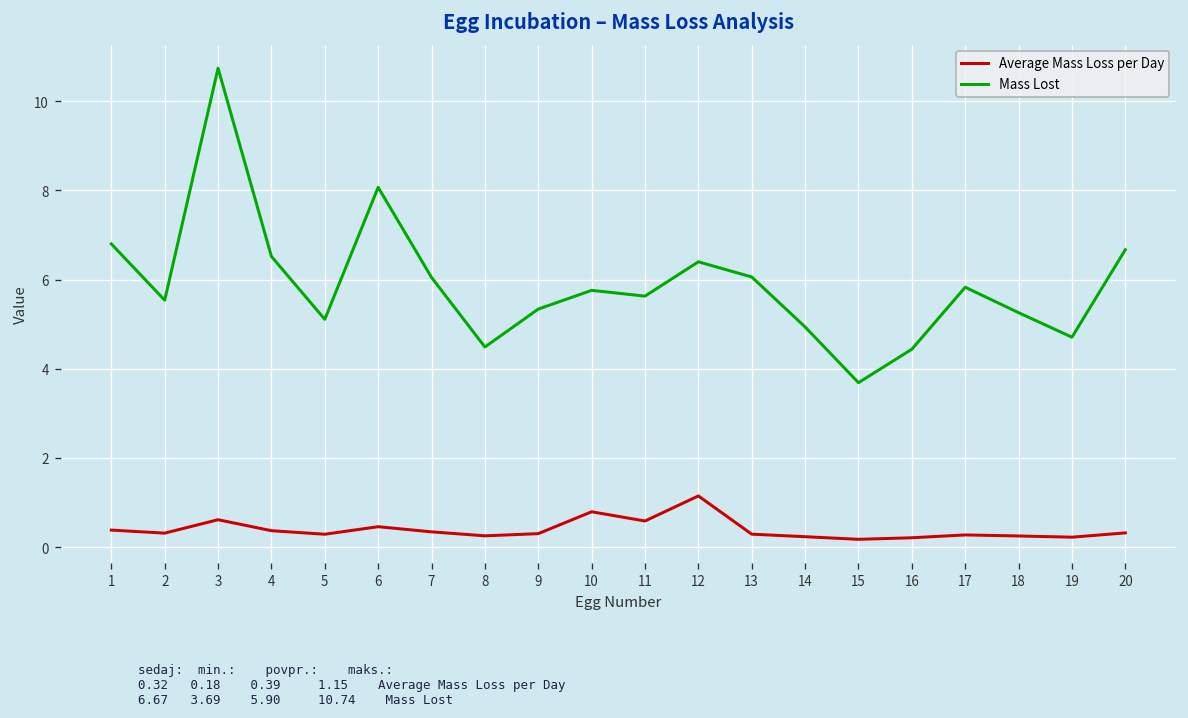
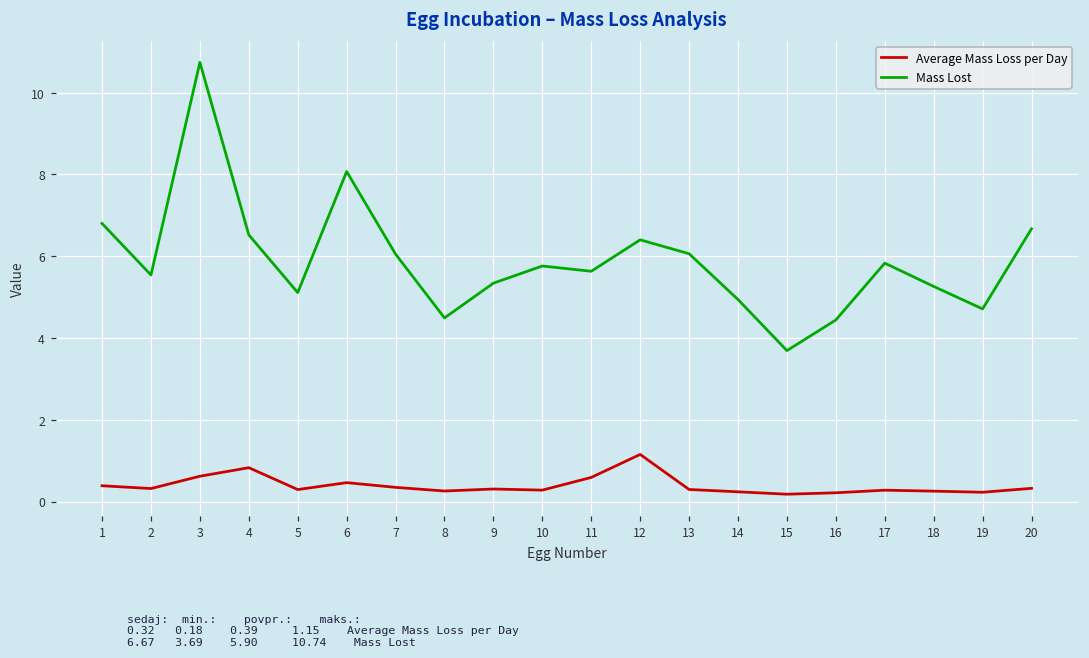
  {
    "Average Mass Loss per Day": {
      "1": 0.4,
      "2": 0.3,
      "3": 0.6,
-     "4": 0.4,
+     "4": 0.8,
      "5": 0.3,
      "6": 0.5,
      "7": 0.3,
      "8": 0.3,
      "9": 0.3,
-     "10": 0.8,
+     "10": 0.3,
      "11": 0.6,
      "12": 1.2,
      "13": 0.3,
      "14": 0.2,
      "15": 0.2,
      "16": 0.2,
      "17": 0.3,
      "18": 0.3,
      "19": 0.2,
      "20": 0.3
    },
    "Mass Lost": {
      "1": 6.8,
      "2": 5.5,
      "3": 10.7,
      "4": 6.5,
      "5": 5.1,
      "6": 8.1,
      "7": 6.0,
      "8": 4.5,
      "9": 5.3,
      "10": 5.8,
      "11": 5.6,
      "12": 6.4,
      "13": 6.1,
      "14": 4.9,
      "15": 3.7,
      "16": 4.4,
      "17": 5.8,
      "18": 5.3,
      "19": 4.7,
      "20": 6.7
    }
  }
